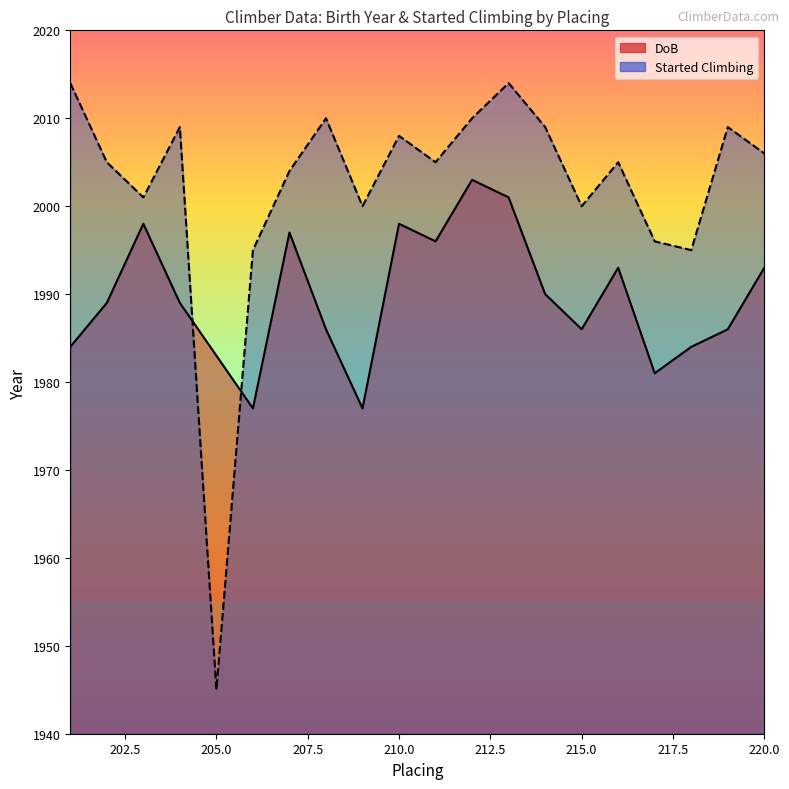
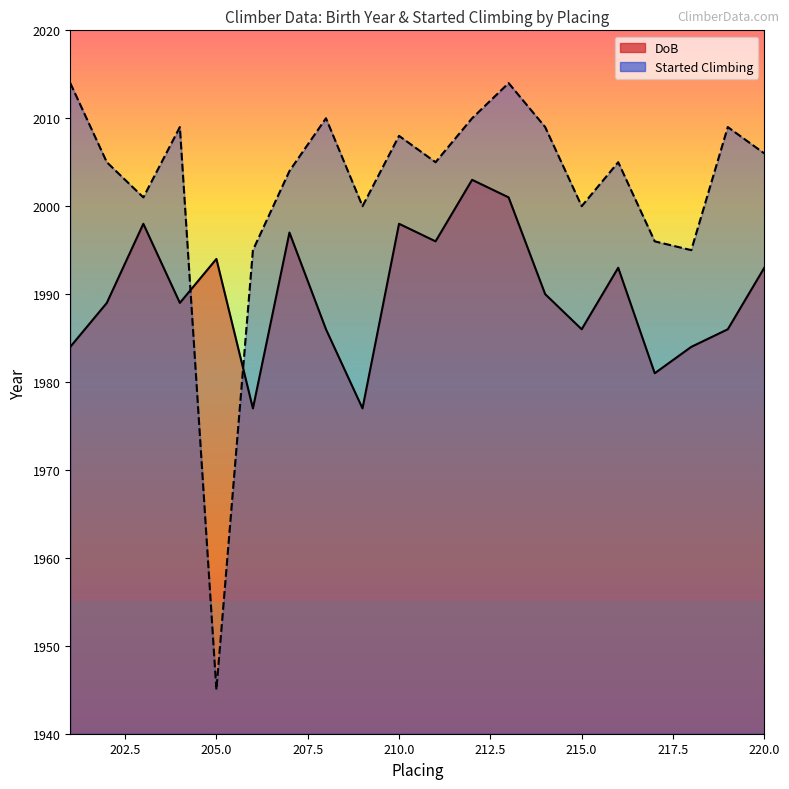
  {
    "DoB": {
-     "205.0": 1983,
+     "205.0": 1994,
      "210.0": 1998,
      "215.0": 1986,
      "220.0": 1993
    },
    "Started Climbing": {
      "205.0": 1945,
      "210.0": 2008,
      "215.0": 2000,
      "220.0": 2006
    }
  }
